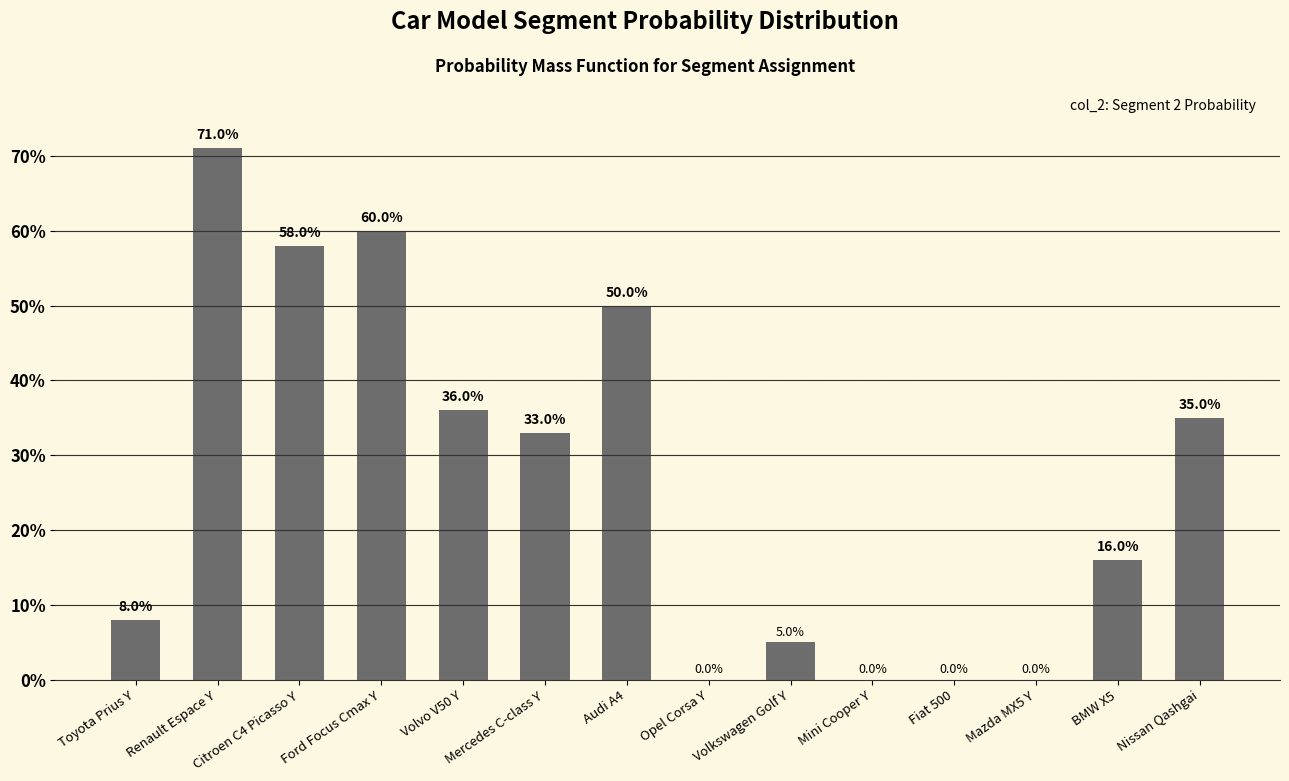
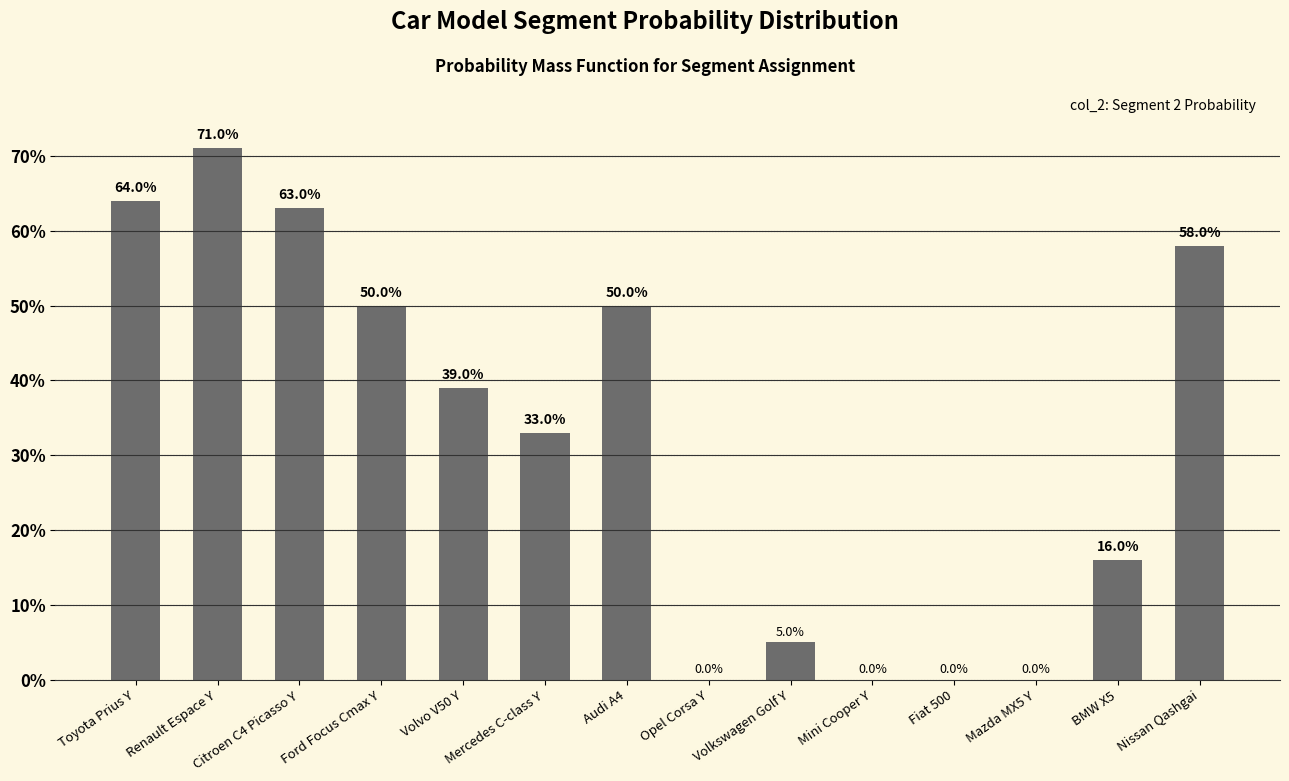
  {
-   "Toyota Prius Y": "8.0%",
+   "Toyota Prius Y": "64.0%",
    "Renault Espace Y": "71.0%",
-   "Citroen C4 Picasso Y": "58.0%",
-   "Ford Focus Cmax Y": "60.0%",
-   "Volvo V50 Y": "36.0%",
+   "Citroen C4 Picasso Y": "63.0%",
+   "Ford Focus Cmax Y": "50.0%",
+   "Volvo V50 Y": "39.0%",
    "Mercedes C-class Y": "33.0%",
    "Audi A4": "50.0%",
    "Opel Corsa Y": "0.0%",
    "Volkswagen Golf Y": "5.0%",
    "Mini Cooper Y": "0.0%",
    "Fiat 500": "0.0%",
    "Mazda MX5 Y": "0.0%",
    "BMW X5": "16.0%",
-   "Nissan Qashgai": "35.0%"
+   "Nissan Qashgai": "58.0%"
  }
